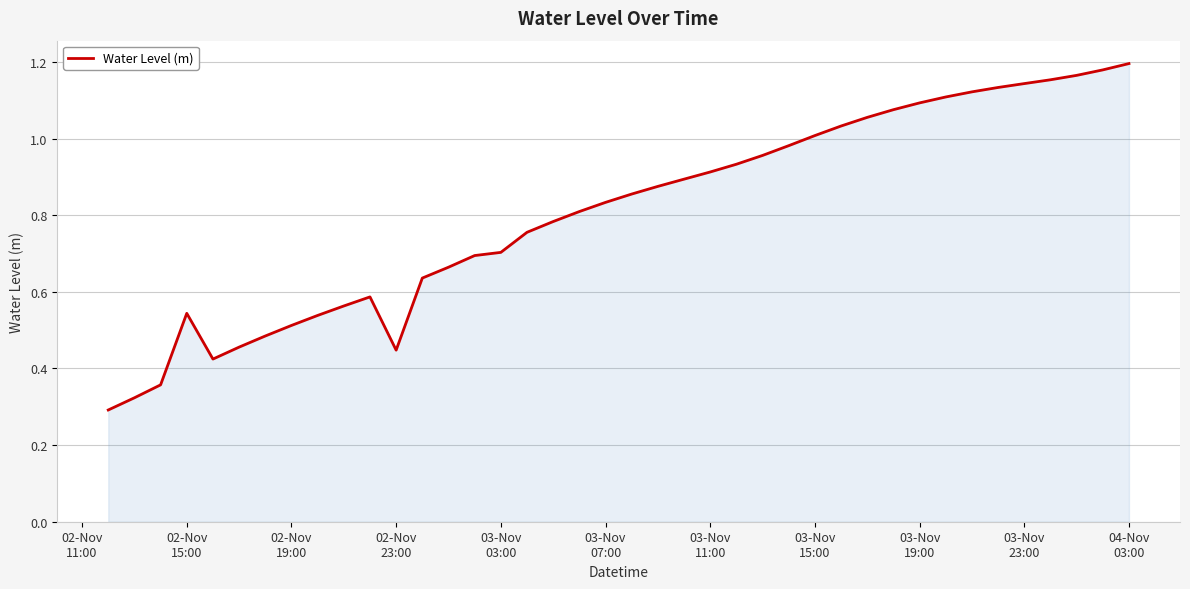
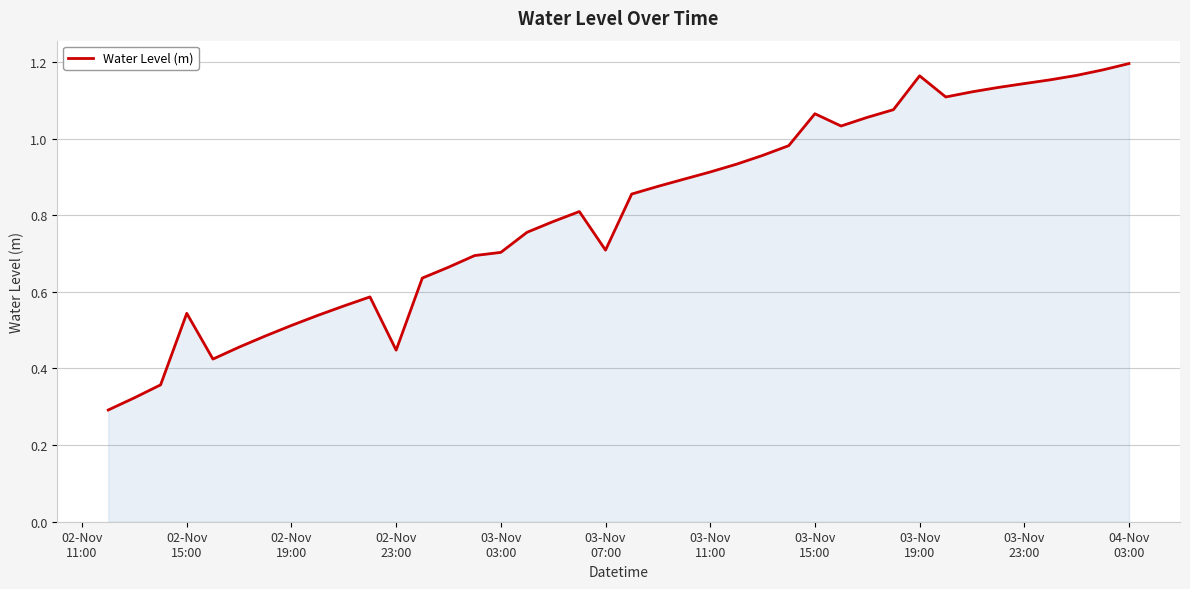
  {
    "02-Nov 15:00": 0.54,
    "02-Nov 19:00": 0.51,
    "02-Nov 23:00": 0.45,
    "03-Nov 03:00": 0.70,
-   "03-Nov 07:00": 0.83,
+   "03-Nov 07:00": 0.71,
    "03-Nov 11:00": 0.91,
-   "03-Nov 15:00": 1.01,
-   "03-Nov 19:00": 1.09,
+   "03-Nov 15:00": 1.06,
+   "03-Nov 19:00": 1.16,
    "03-Nov 23:00": 1.14,
    "04-Nov 03:00": 1.20
  }
